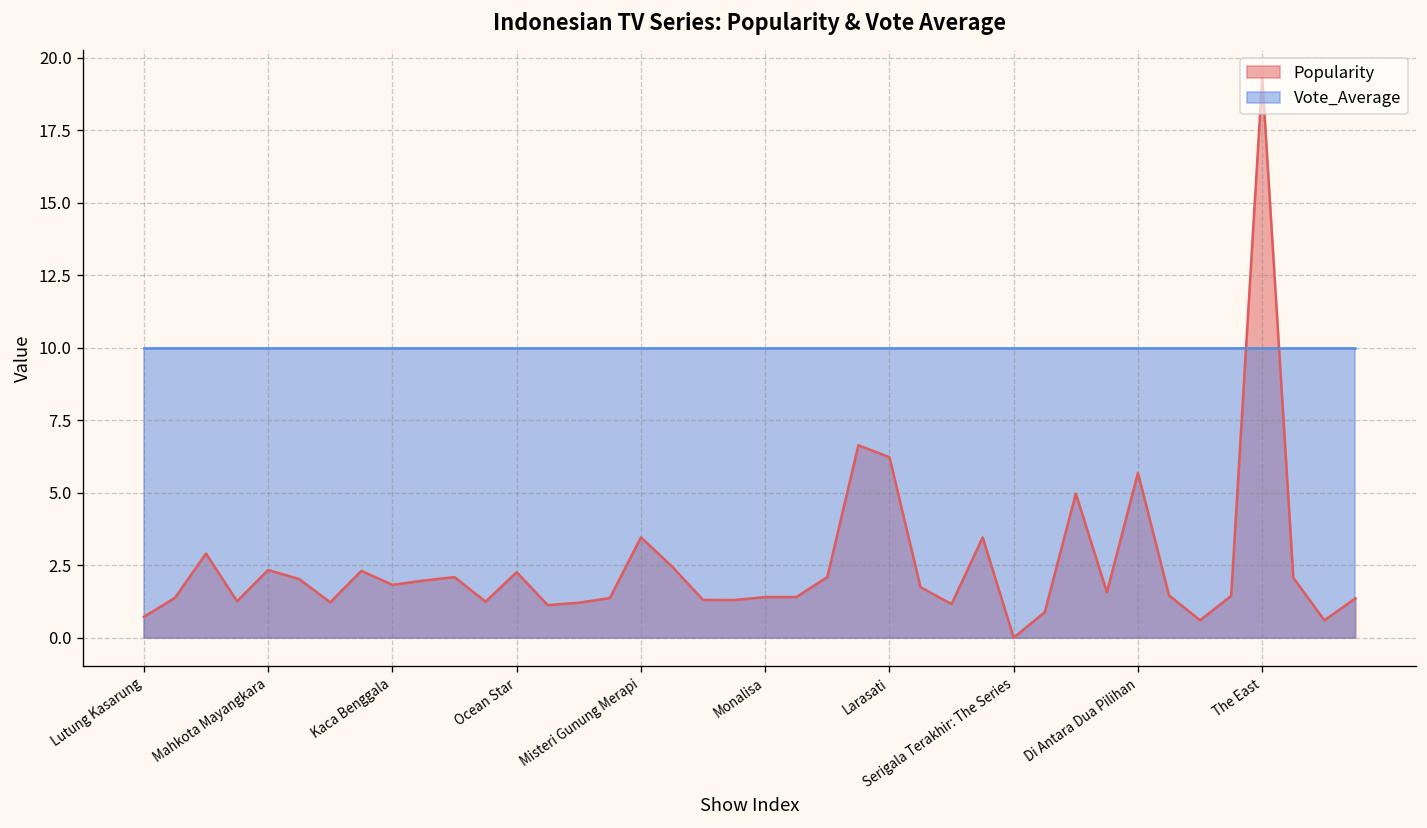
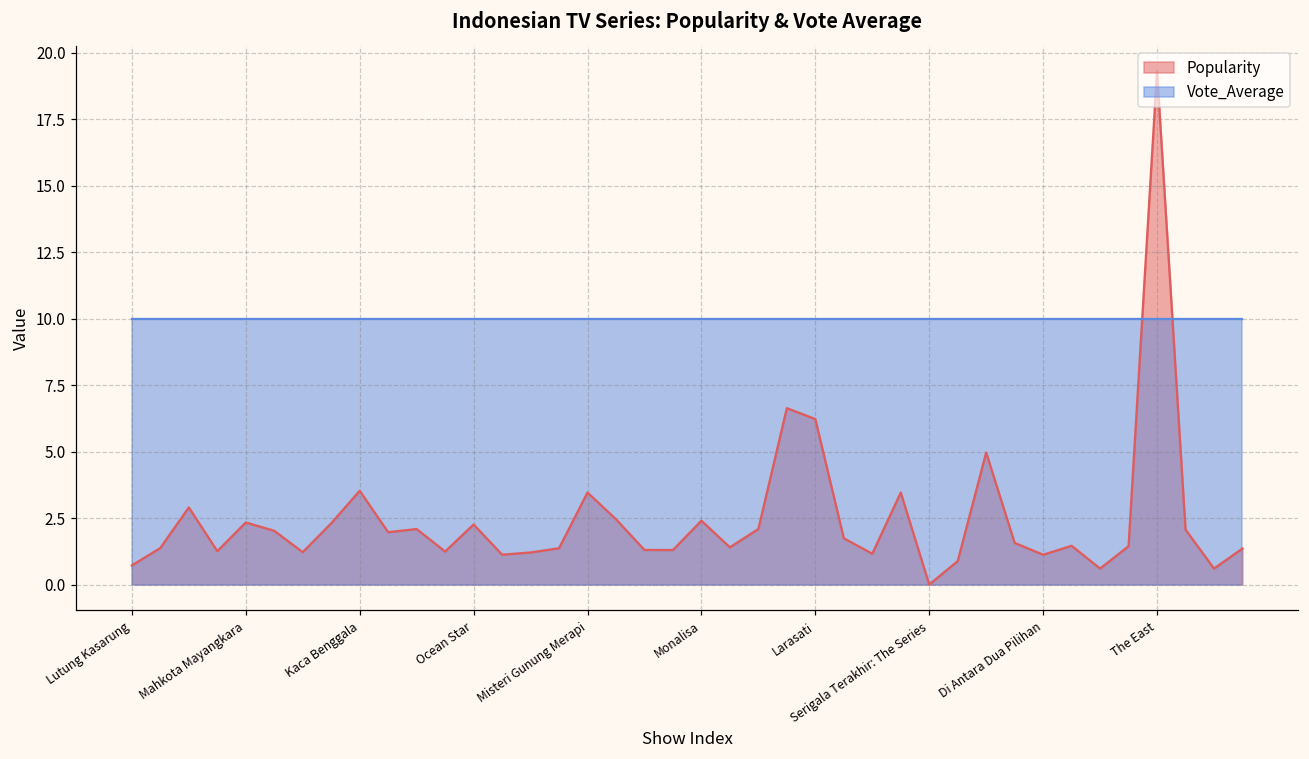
  {
    "Popularity": {
      "Lutung Kasarung": 0.7,
      "Mahkota Mayangkara": 2.3,
-     "Kaca Benggala": 1.8,
+     "Kaca Benggala": 3.5,
      "Ocean Star": 2.3,
      "Misteri Gunung Merapi": 3.5,
-     "Monalisa": 1.4,
+     "Monalisa": 2.4,
      "Larasati": 6.2,
      "Serigala Terakhir: The Series": 0.0,
-     "Di Antara Dua Pilihan": 5.7
+     "Di Antara Dua Pilihan": 1.1
    },
    "Vote_Average": {
      "Lutung Kasarung": 10.0,
      "Mahkota Mayangkara": 10.0,
      "Kaca Benggala": 10.0,
      "Ocean Star": 10.0,
      "Misteri Gunung Merapi": 10.0,
      "Monalisa": 10.0,
      "Larasati": 10.0,
      "Serigala Terakhir: The Series": 10.0,
      "Di Antara Dua Pilihan": 10.0,
      "The East": 10.0
    }
  }
